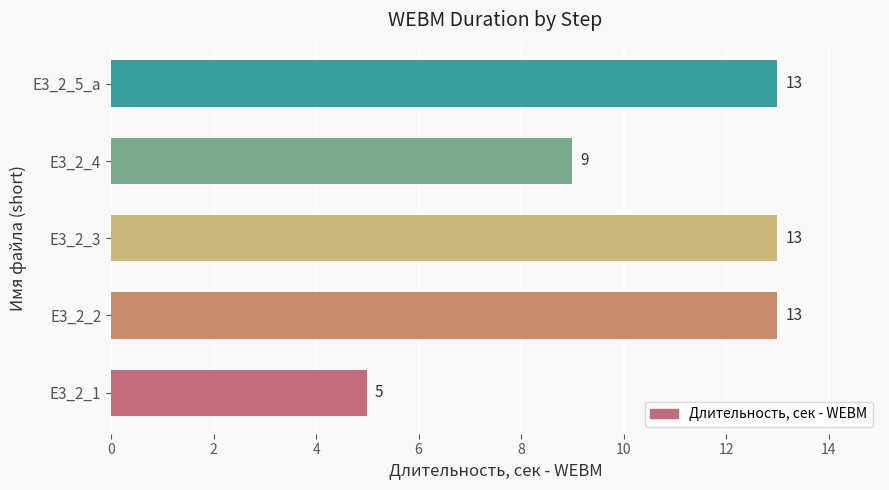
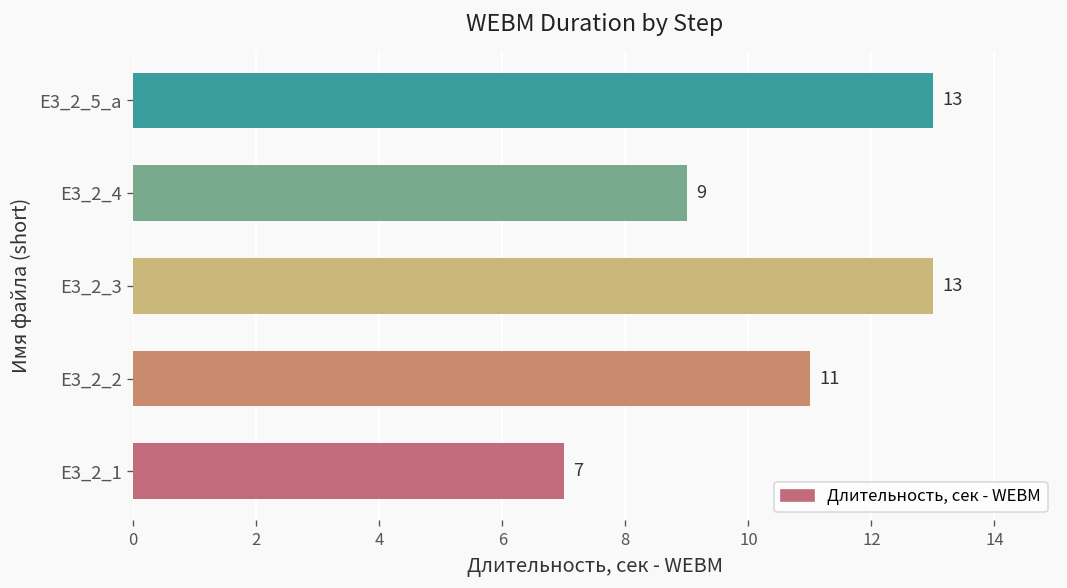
  {
    "E3_2_5_a": 13,
    "E3_2_4": 9,
    "E3_2_3": 13,
-   "E3_2_2": 13,
-   "E3_2_1": 5
+   "E3_2_2": 11,
+   "E3_2_1": 7
  }
